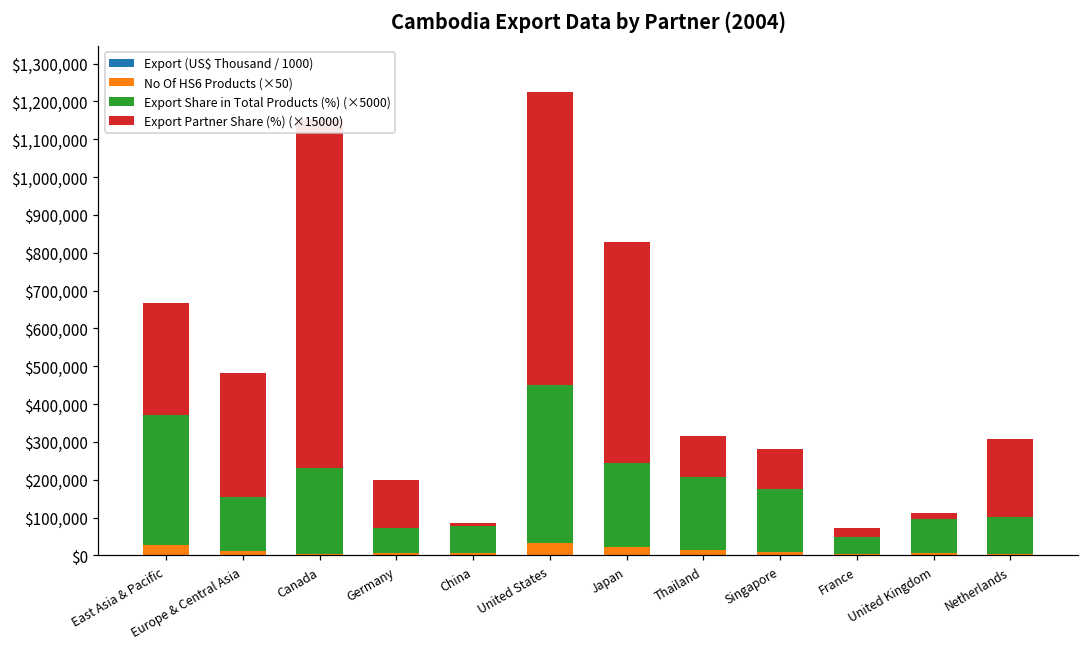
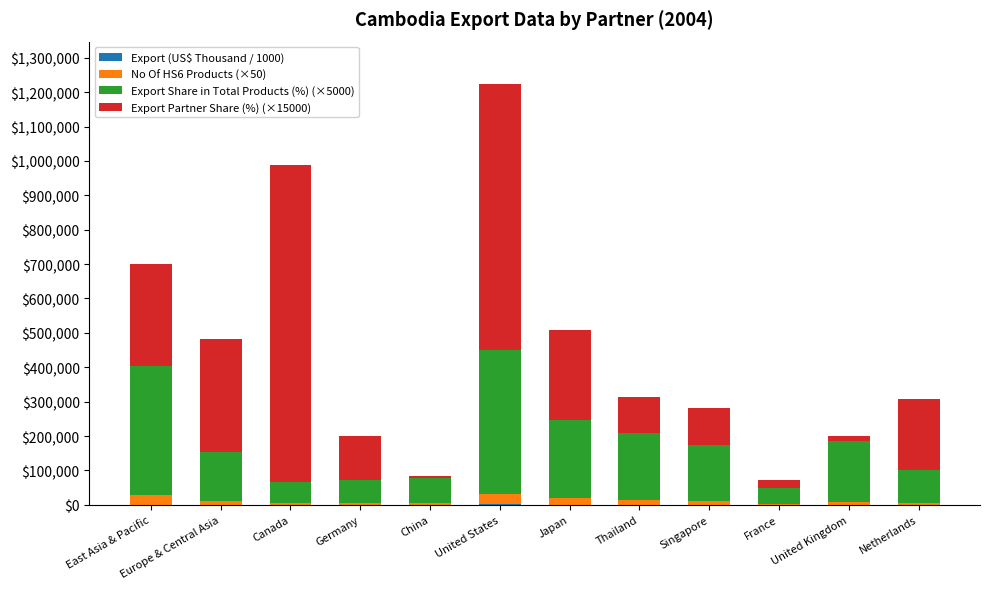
  {
    "No Of HS6 Products (×50)": {
      "East Asia & Pacific": "$30,000",
      "Europe & Central Asia": "$10,000",
      "United States": "$30,000",
      "Japan": "$20,000",
      "Thailand": "$10,000",
      "Singapore": "$10,000"
    },
    "Export Share in Total Products (%) (×5000)": {
-     "East Asia & Pacific": "$340,000",
+     "East Asia & Pacific": "$380,000",
      "Europe & Central Asia": "$140,000",
-     "Canada": "$230,000",
+     "Canada": "$60,000",
      "Germany": "$70,000",
      "China": "$70,000",
      "United States": "$420,000",
      "Japan": "$220,000",
      "Thailand": "$190,000",
      "Singapore": "$170,000",
      "France": "$50,000",
-     "United Kingdom": "$90,000",
+     "United Kingdom": "$180,000",
      "Netherlands": "$100,000"
    },
    "Export Partner Share (%) (×15000)": {
      "East Asia & Pacific": "$300,000",
      "Europe & Central Asia": "$330,000",
      "Germany": "$130,000",
      "United States": "$770,000",
-     "Japan": "$580,000",
+     "Japan": "$260,000",
      "Thailand": "$110,000",
      "Singapore": "$110,000",
      "France": "$20,000",
      "United Kingdom": "$20,000",
      "Netherlands": "$210,000"
    }
  }
